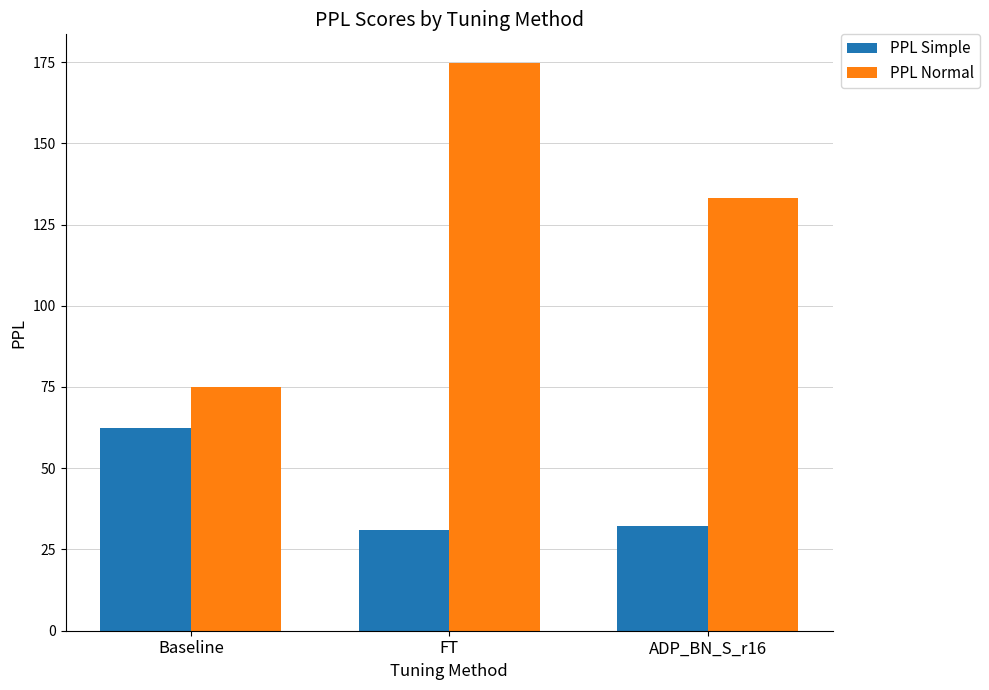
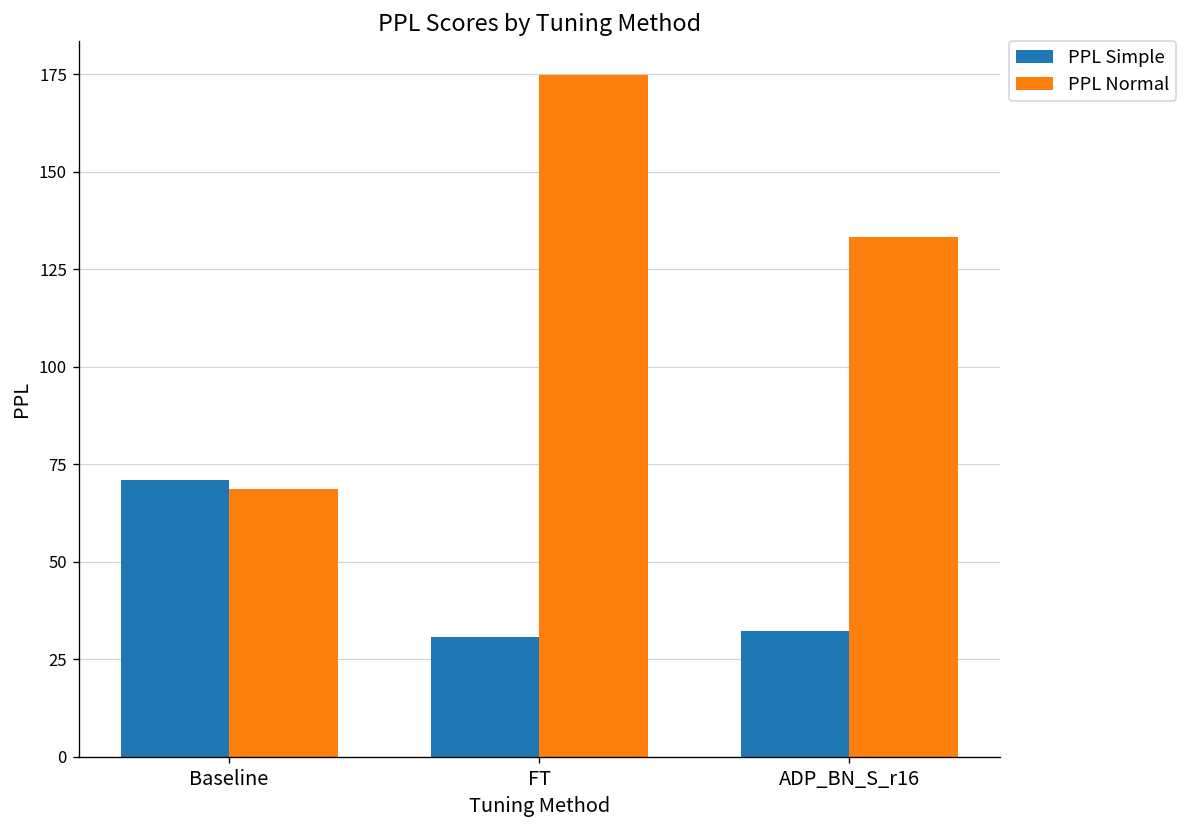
  {
    "PPL Simple": {
-     "Baseline": 62,
+     "Baseline": 71,
      "FT": 31,
      "ADP_BN_S_r16": 32
    },
    "PPL Normal": {
-     "Baseline": 75,
+     "Baseline": 69,
      "FT": 175,
      "ADP_BN_S_r16": 133
    }
  }
